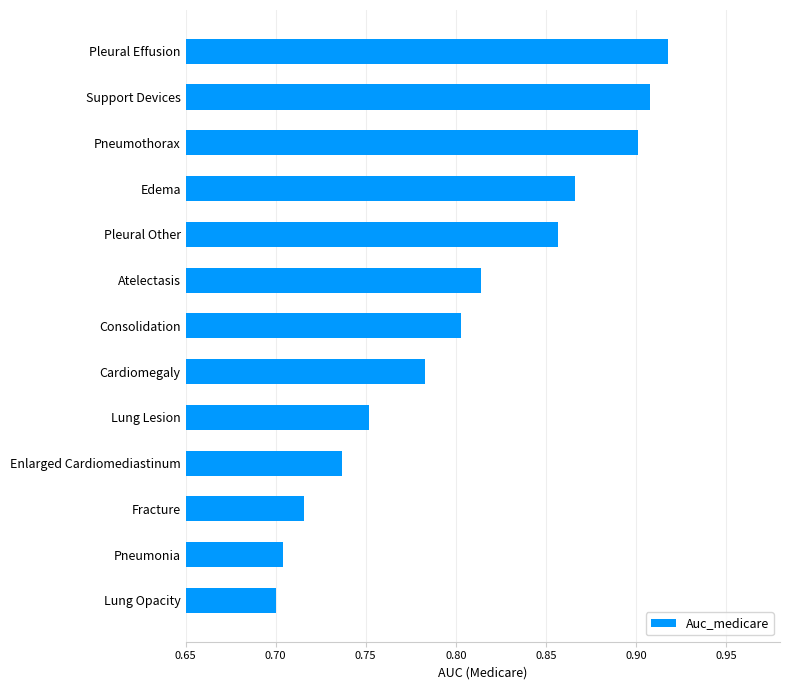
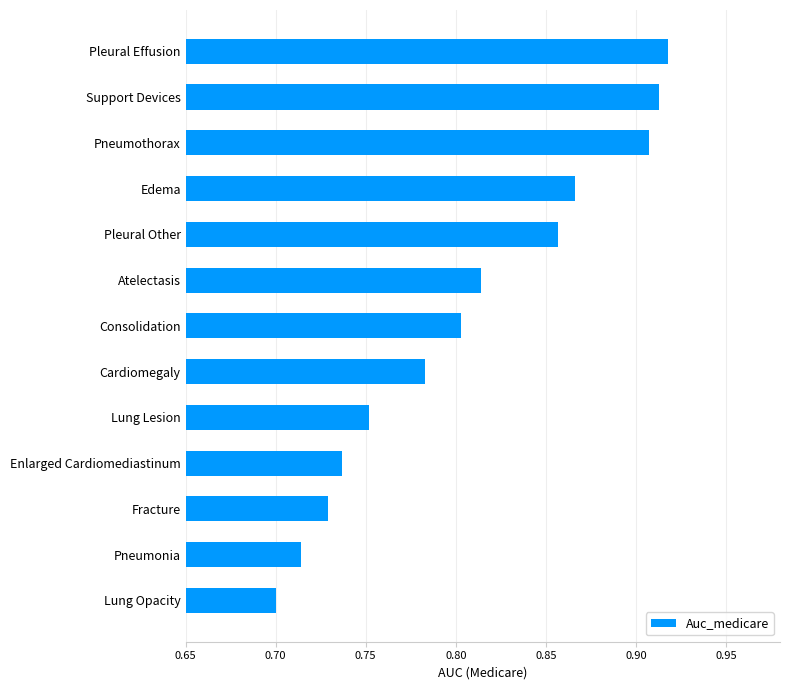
  {
    "Pleural Effusion": 0.918,
-   "Support Devices": 0.908,
-   "Pneumothorax": 0.901,
+   "Support Devices": 0.913,
+   "Pneumothorax": 0.907,
    "Edema": 0.866,
    "Pleural Other": 0.857,
    "Atelectasis": 0.814,
    "Consolidation": 0.803,
    "Cardiomegaly": 0.783,
    "Lung Lesion": 0.752,
    "Enlarged Cardiomediastinum": 0.737,
-   "Fracture": 0.716,
-   "Pneumonia": 0.704,
+   "Fracture": 0.729,
+   "Pneumonia": 0.714,
    "Lung Opacity": 0.700
  }
